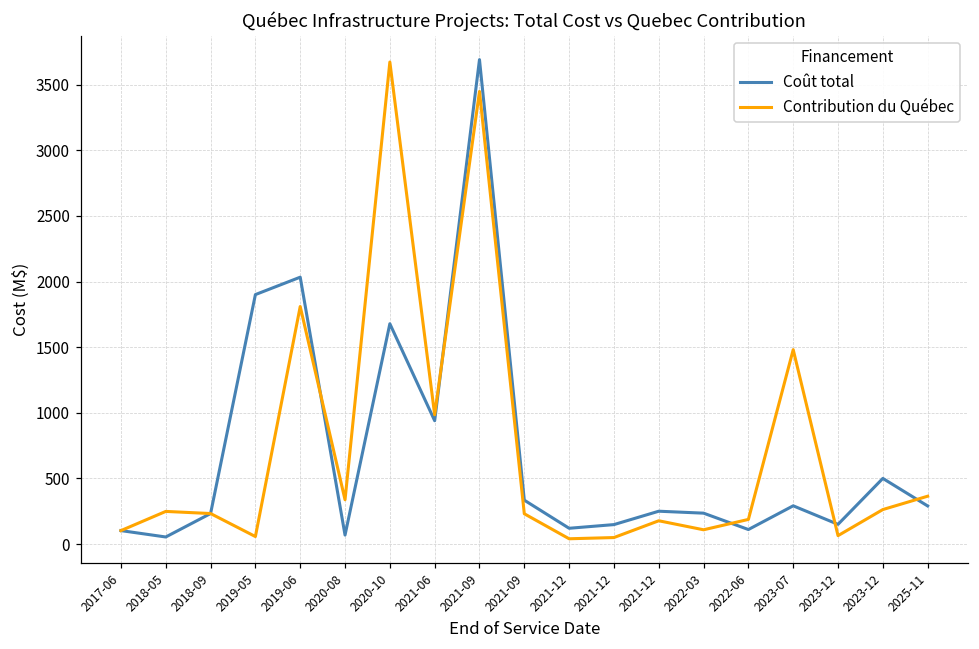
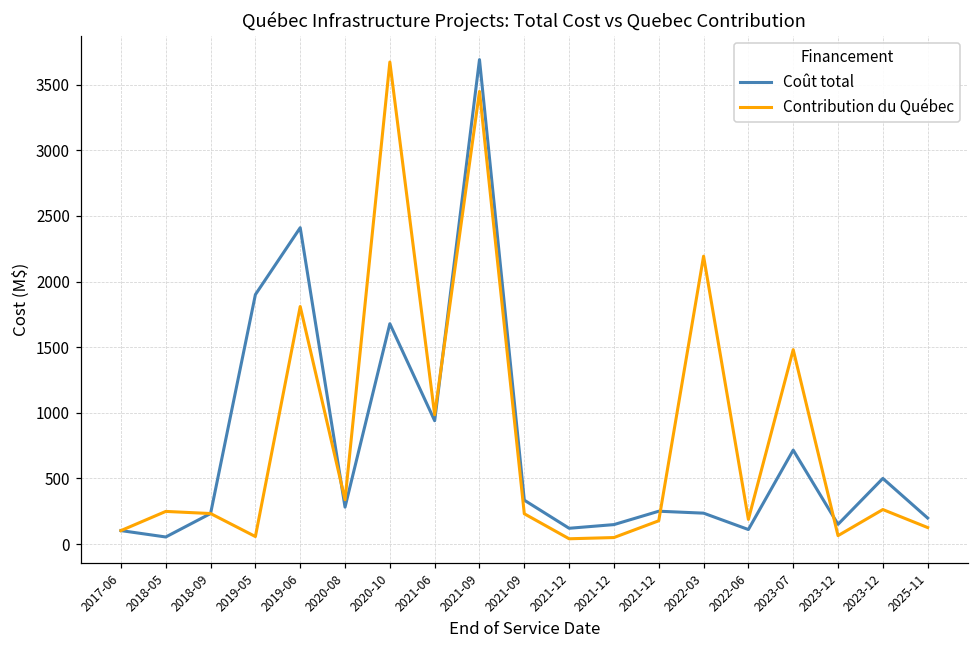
  {
    "Coût total": {
      "2018-05": 50,
      "2019-05": 1900,
-     "2019-06": 2030,
-     "2020-08": 70,
+     "2019-06": 2410,
+     "2020-08": 280,
      "2020-10": 1680,
      "2021-06": 940,
      "2022-03": 240,
      "2022-06": 110,
-     "2023-07": 290,
-     "2025-11": 290
+     "2023-07": 720,
+     "2025-11": 200
    },
    "Contribution du Québec": {
      "2018-05": 250,
      "2019-05": 60,
      "2019-06": 1810,
      "2020-08": 340,
      "2020-10": 3670,
      "2021-06": 980,
-     "2022-03": 110,
+     "2022-03": 2190,
      "2022-06": 190,
      "2023-07": 1480,
-     "2025-11": 360
+     "2025-11": 130
    }
  }
